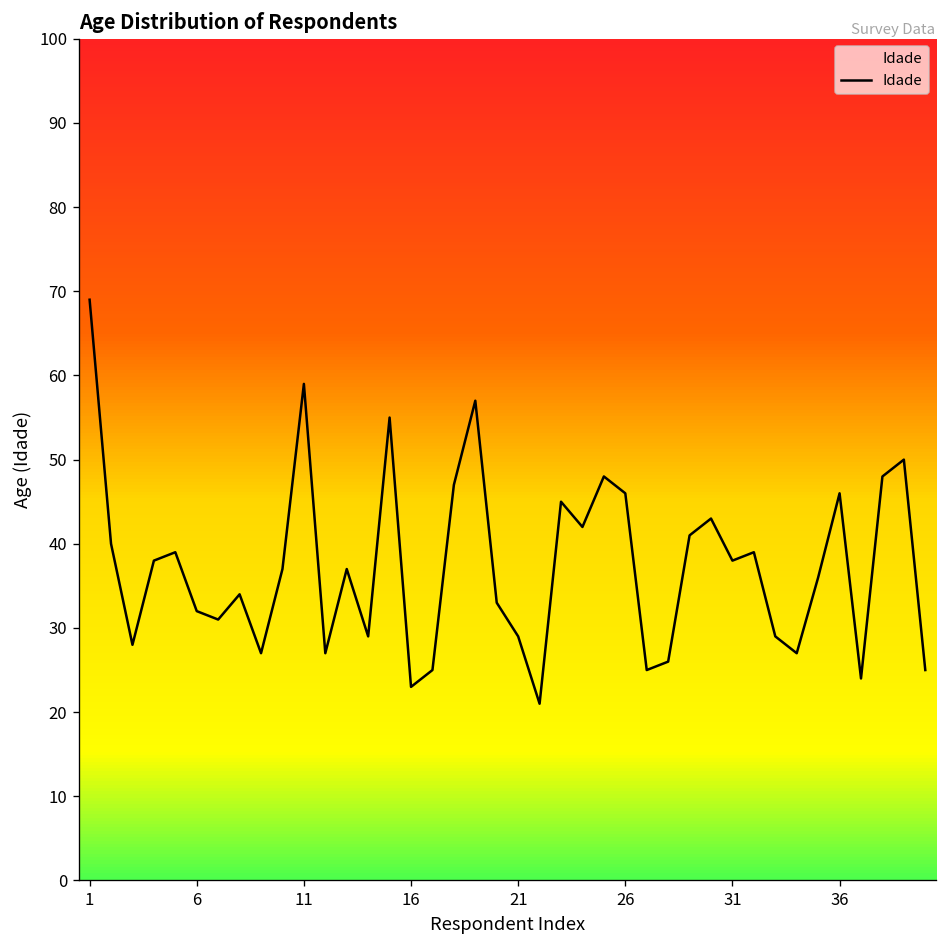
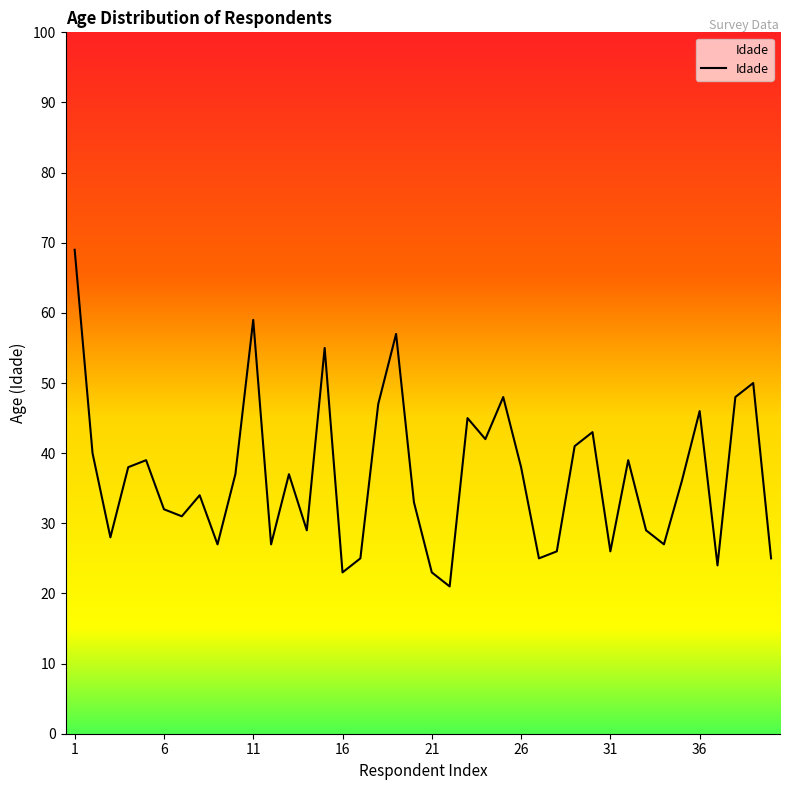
  {
    "1": 69,
    "6": 32,
    "11": 59,
    "16": 23,
-   "21": 29,
-   "26": 46,
-   "31": 38,
+   "21": 23,
+   "26": 38,
+   "31": 26,
    "36": 46
  }
